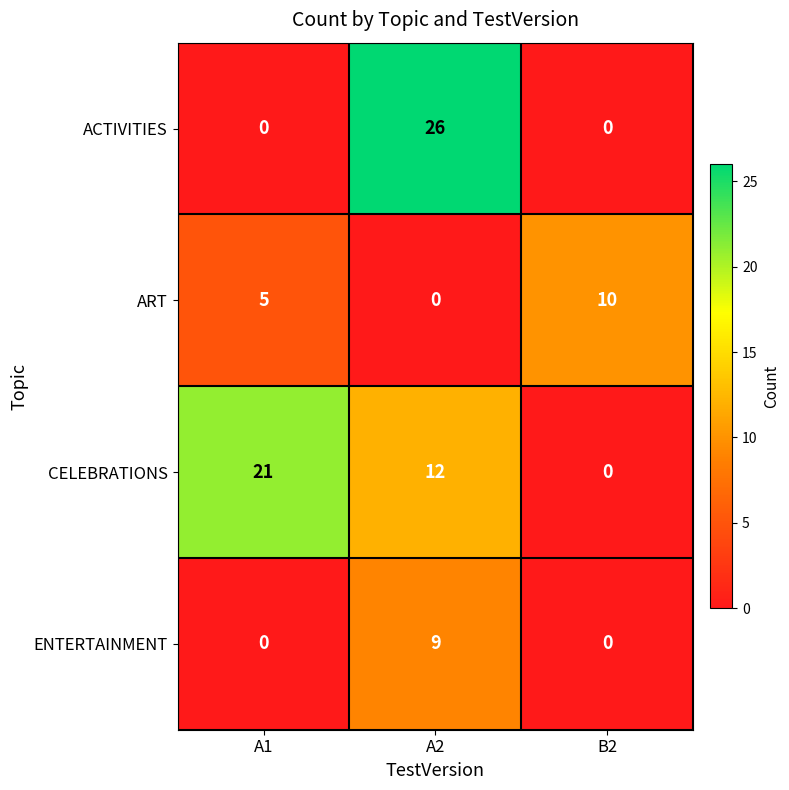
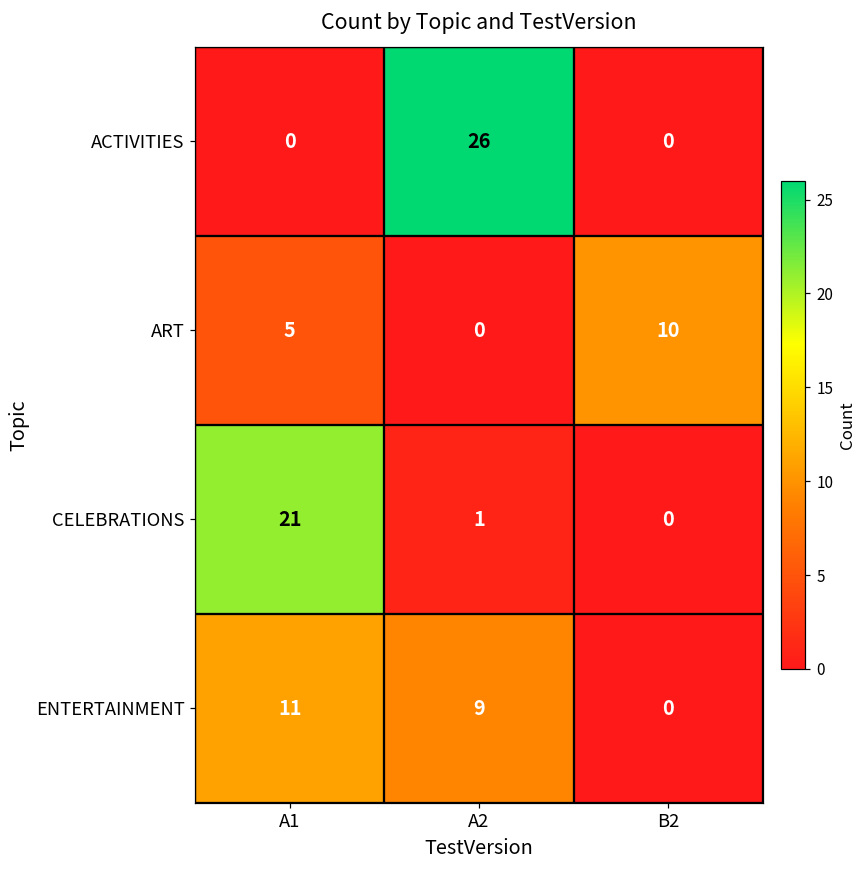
  {
    "ACTIVITIES": {
      "A1": 0,
      "A2": 26,
      "B2": 0
    },
    "ART": {
      "A1": 5,
      "A2": 0,
      "B2": 10
    },
    "CELEBRATIONS": {
      "A1": 21,
-     "A2": 12,
+     "A2": 1,
      "B2": 0
    },
    "ENTERTAINMENT": {
-     "A1": 0,
+     "A1": 11,
      "A2": 9,
      "B2": 0
    }
  }
